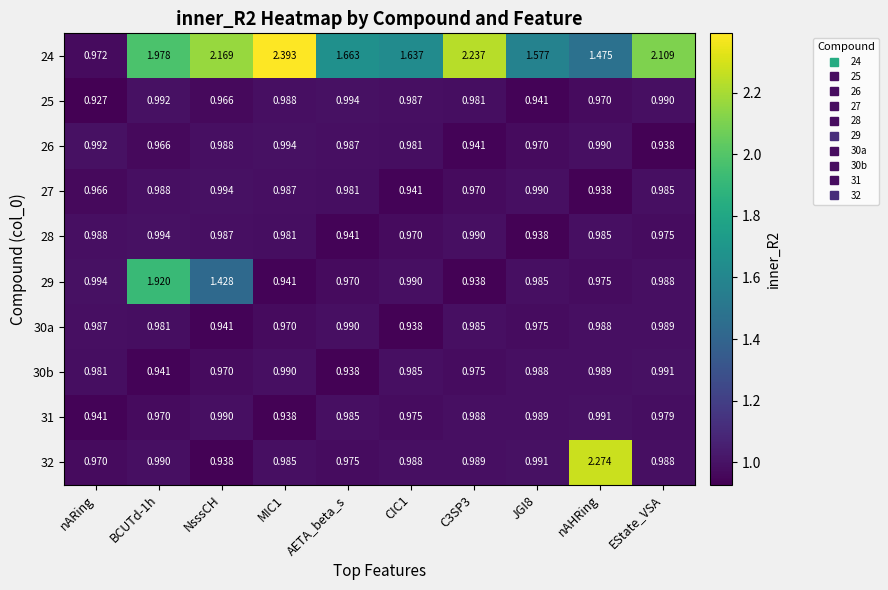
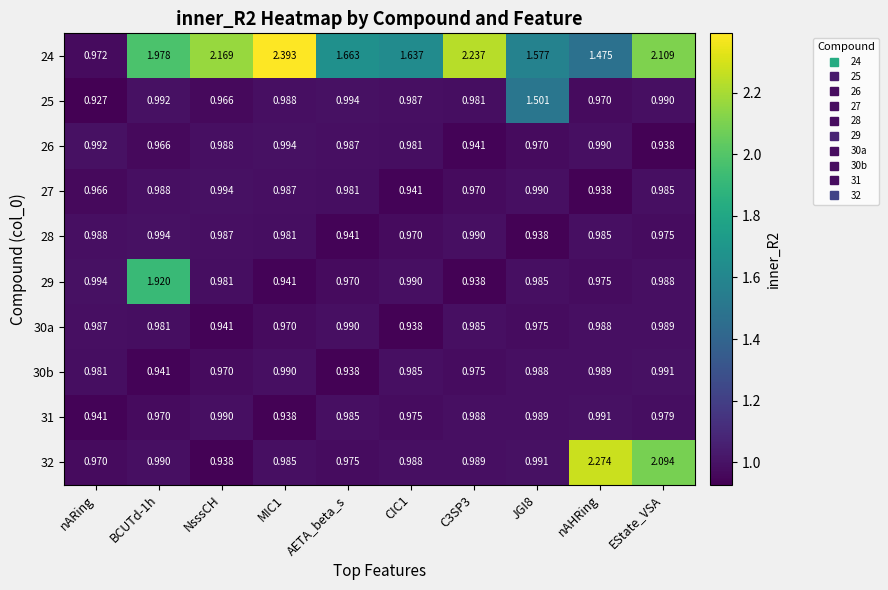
  {
    "24": {
      "nARing": 0.972,
      "BCUTd-1h": 1.978,
      "NsssCH": 2.169,
      "MIC1": 2.393,
      "AETA_beta_s": 1.663,
      "CIC1": 1.637,
      "C3SP3": 2.237,
      "JGI8": 1.577,
      "nAHRing": 1.475,
      "EState_VSA": 2.109
    },
    "25": {
      "nARing": 0.927,
      "BCUTd-1h": 0.992,
      "NsssCH": 0.966,
      "MIC1": 0.988,
      "AETA_beta_s": 0.994,
      "CIC1": 0.987,
      "C3SP3": 0.981,
-     "JGI8": 0.941,
+     "JGI8": 1.501,
      "nAHRing": 0.970,
      "EState_VSA": 0.990
    },
    "26": {
      "nARing": 0.992,
      "BCUTd-1h": 0.966,
      "NsssCH": 0.988,
      "MIC1": 0.994,
      "AETA_beta_s": 0.987,
      "CIC1": 0.981,
      "C3SP3": 0.941,
      "JGI8": 0.970,
      "nAHRing": 0.990,
      "EState_VSA": 0.938
    },
    "27": {
      "nARing": 0.966,
      "BCUTd-1h": 0.988,
      "NsssCH": 0.994,
      "MIC1": 0.987,
      "AETA_beta_s": 0.981,
      "CIC1": 0.941,
      "C3SP3": 0.970,
      "JGI8": 0.990,
      "nAHRing": 0.938,
      "EState_VSA": 0.985
    },
    "28": {
      "nARing": 0.988,
      "BCUTd-1h": 0.994,
      "NsssCH": 0.987,
      "MIC1": 0.981,
      "AETA_beta_s": 0.941,
      "CIC1": 0.970,
      "C3SP3": 0.990,
      "JGI8": 0.938,
      "nAHRing": 0.985,
      "EState_VSA": 0.975
    },
    "29": {
      "nARing": 0.994,
      "BCUTd-1h": 1.920,
-     "NsssCH": 1.428,
+     "NsssCH": 0.981,
      "MIC1": 0.941,
      "AETA_beta_s": 0.970,
      "CIC1": 0.990,
      "C3SP3": 0.938,
      "JGI8": 0.985,
      "nAHRing": 0.975,
      "EState_VSA": 0.988
    },
    "30a": {
      "nARing": 0.987,
      "BCUTd-1h": 0.981,
      "NsssCH": 0.941,
      "MIC1": 0.970,
      "AETA_beta_s": 0.990,
      "CIC1": 0.938,
      "C3SP3": 0.985,
      "JGI8": 0.975,
      "nAHRing": 0.988,
      "EState_VSA": 0.989
    },
    "30b": {
      "nARing": 0.981,
      "BCUTd-1h": 0.941,
      "NsssCH": 0.970,
      "MIC1": 0.990,
      "AETA_beta_s": 0.938,
      "CIC1": 0.985,
      "C3SP3": 0.975,
      "JGI8": 0.988,
      "nAHRing": 0.989,
      "EState_VSA": 0.991
    },
    "31": {
      "nARing": 0.941,
      "BCUTd-1h": 0.970,
      "NsssCH": 0.990,
      "MIC1": 0.938,
      "AETA_beta_s": 0.985,
      "CIC1": 0.975,
      "C3SP3": 0.988,
      "JGI8": 0.989,
      "nAHRing": 0.991,
      "EState_VSA": 0.979
    },
    "32": {
      "nARing": 0.970,
      "BCUTd-1h": 0.990,
      "NsssCH": 0.938,
      "MIC1": 0.985,
      "AETA_beta_s": 0.975,
      "CIC1": 0.988,
      "C3SP3": 0.989,
      "JGI8": 0.991,
      "nAHRing": 2.274,
-     "EState_VSA": 0.988
+     "EState_VSA": 2.094
    }
  }
